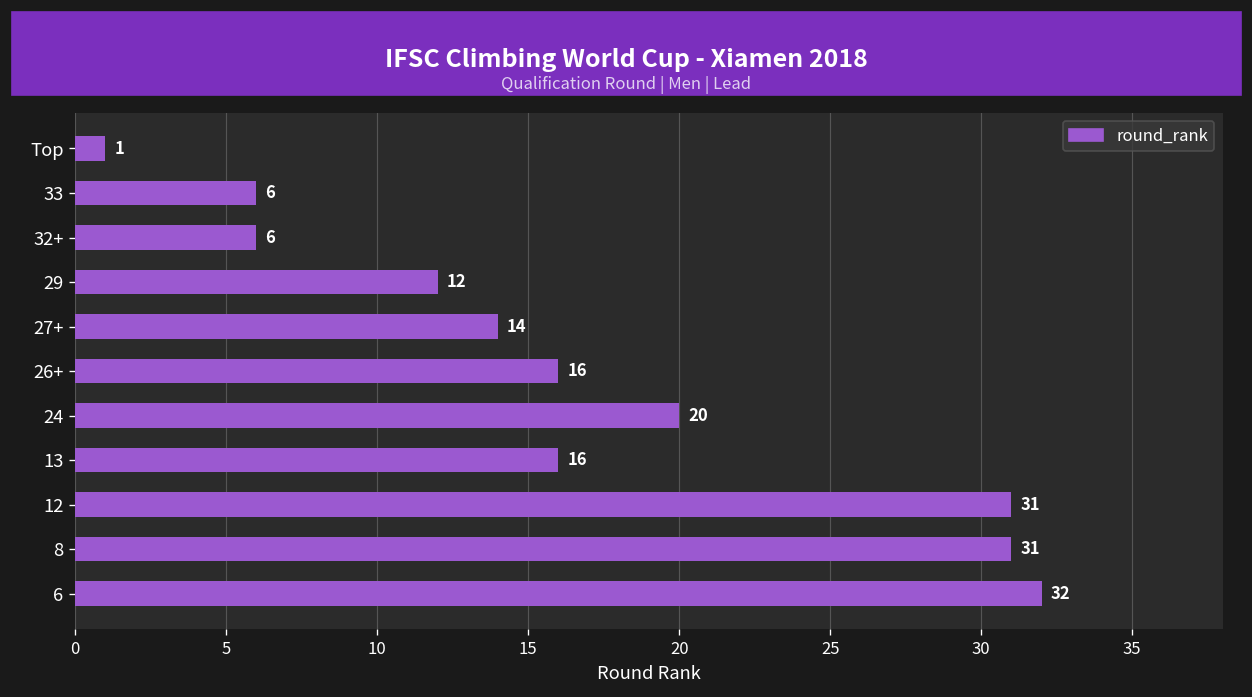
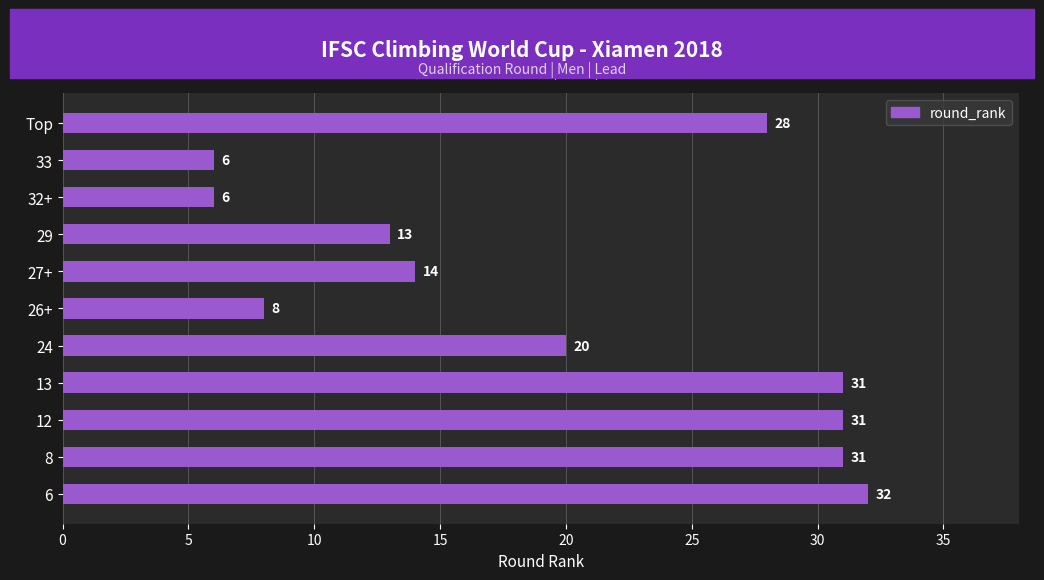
  {
-   "Top": 1,
+   "Top": 28,
    "33": 6,
    "32+": 6,
-   "29": 12,
+   "29": 13,
    "27+": 14,
-   "26+": 16,
+   "26+": 8,
    "24": 20,
-   "13": 16,
+   "13": 31,
    "12": 31,
    "8": 31,
    "6": 32
  }
